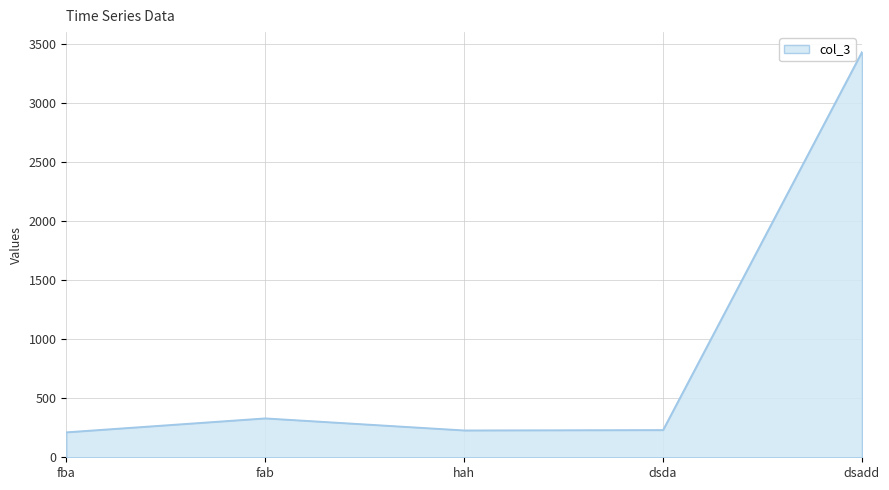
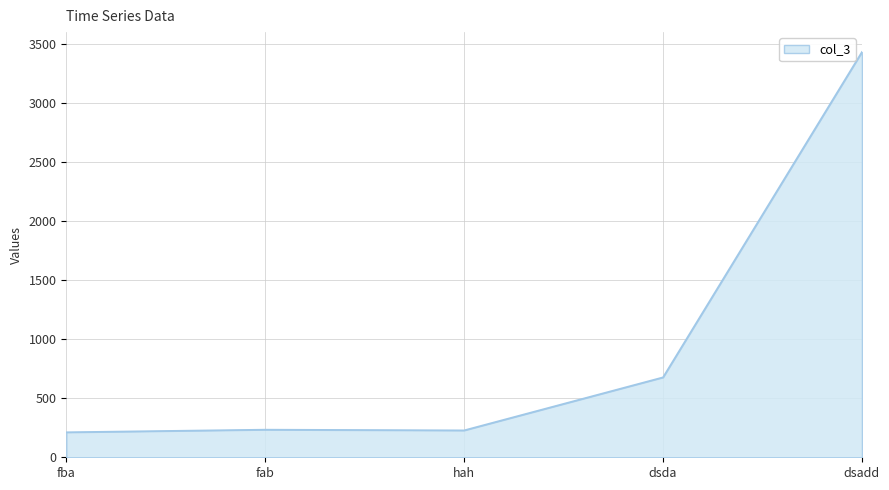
  {
    "fba": 210,
-   "fab": 330,
+   "fab": 230,
    "hah": 230,
-   "dsda": 230,
+   "dsda": 680,
    "dsadd": 3430
  }
